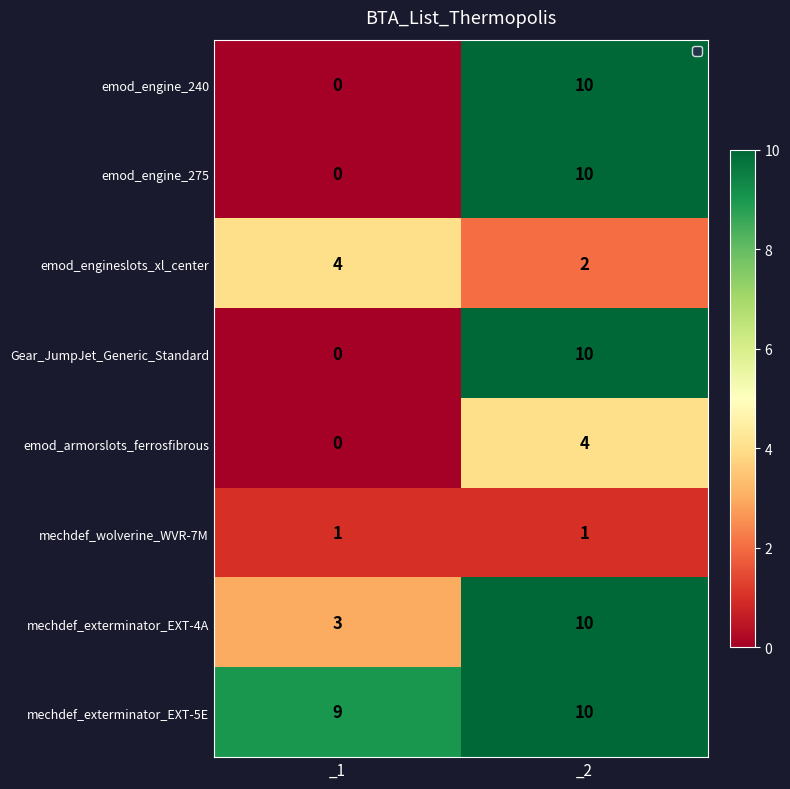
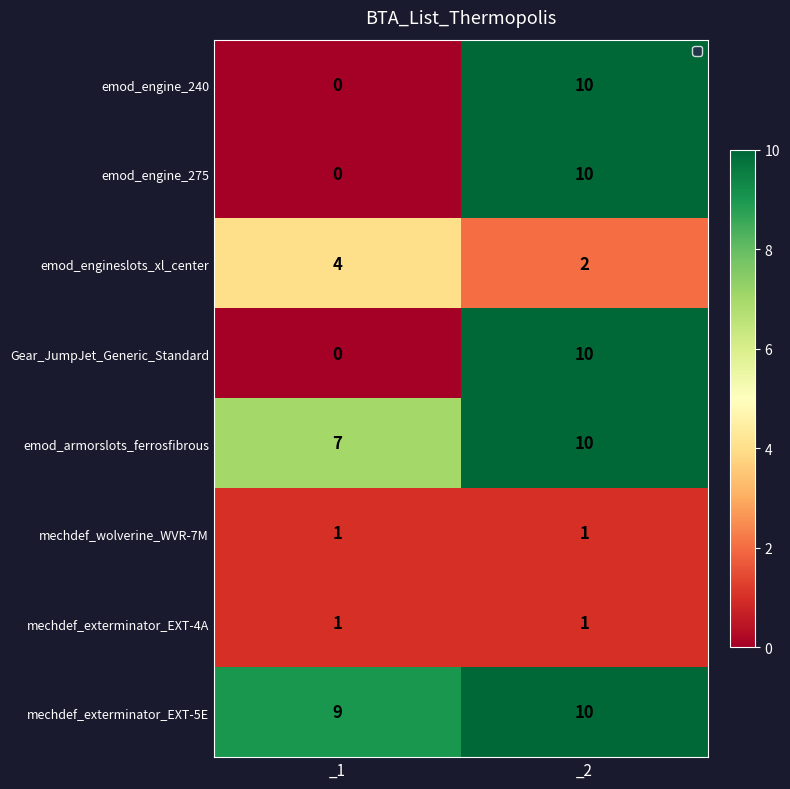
  {
    "emod_engine_240": {
      "_1": 0,
      "_2": 10
    },
    "emod_engine_275": {
      "_1": 0,
      "_2": 10
    },
    "emod_engineslots_xl_center": {
      "_1": 4,
      "_2": 2
    },
    "Gear_JumpJet_Generic_Standard": {
      "_1": 0,
      "_2": 10
    },
    "emod_armorslots_ferrosfibrous": {
-     "_1": 0,
-     "_2": 4
+     "_1": 7,
+     "_2": 10
    },
    "mechdef_wolverine_WVR-7M": {
      "_1": 1,
      "_2": 1
    },
    "mechdef_exterminator_EXT-4A": {
-     "_1": 3,
-     "_2": 10
+     "_1": 1,
+     "_2": 1
    },
    "mechdef_exterminator_EXT-5E": {
      "_1": 9,
      "_2": 10
    }
  }
